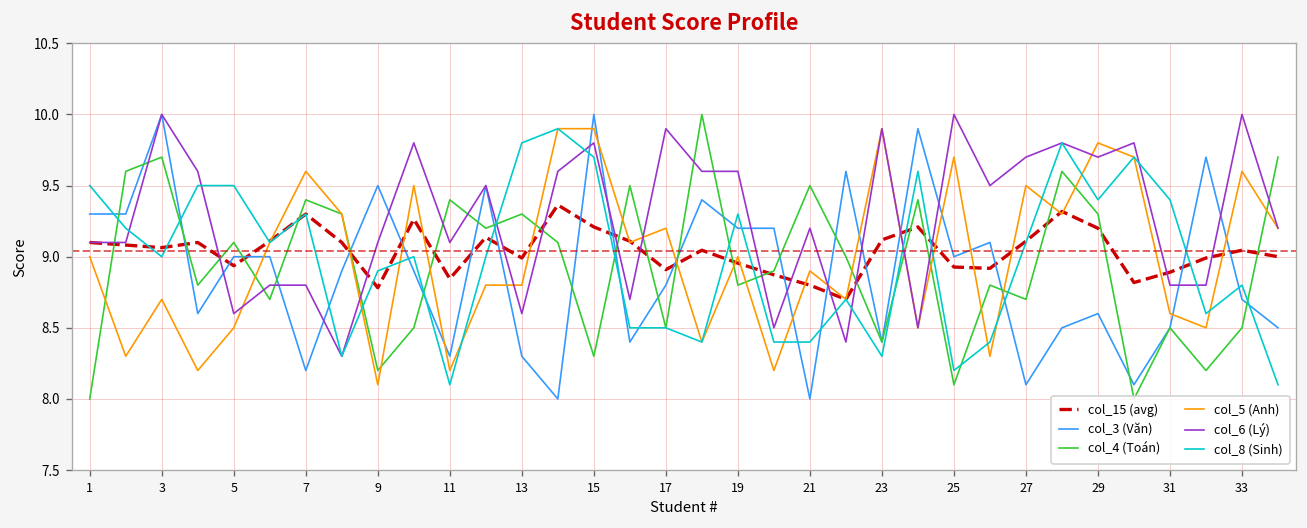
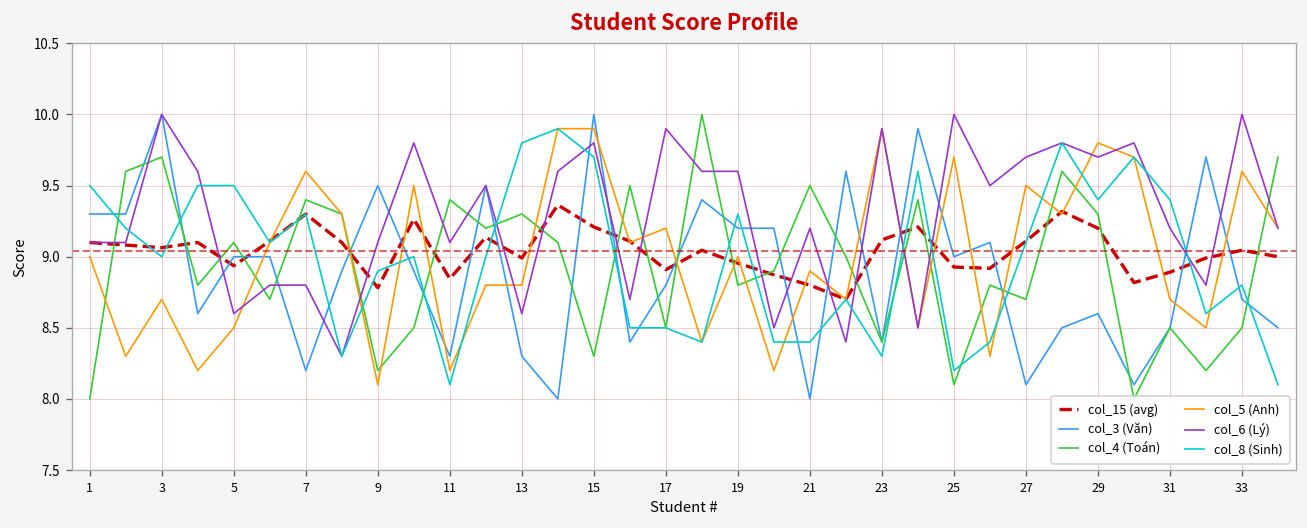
  {
    "col_15 (avg)": {
      "3": 9.06,
      "5": 8.94,
      "9": 8.8,
      "11": 8.85,
      "13": 9.0,
      "15": 9.2,
      "17": 8.9,
      "19": 8.95,
      "21": 8.8,
      "23": 9.1,
      "25": 8.93,
      "29": 9.2,
      "31": 8.9,
      "33": 9.05
    },
    "col_3 (Văn)": {
      "1": 9.3,
      "5": 9.0,
      "7": 8.2,
      "9": 9.5,
      "11": 8.3,
      "13": 8.3,
      "15": 10.0,
      "17": 8.8,
      "19": 9.2,
      "21": 8.0,
      "25": 9.0,
      "27": 8.1,
      "29": 8.6,
      "33": 8.7
    },
    "col_4 (Toán)": {
      "1": 8.0,
      "3": 9.7,
      "5": 9.1,
      "7": 9.4,
      "9": 8.2,
      "11": 9.4,
      "13": 9.3,
      "15": 8.3,
      "19": 8.8,
      "21": 9.5,
      "25": 8.1,
      "27": 8.7,
      "29": 9.3,
      "33": 8.5
    },
    "col_5 (Anh)": {
      "1": 9.0,
      "3": 8.7,
      "5": 8.5,
      "7": 9.6,
      "9": 8.1,
      "11": 8.2,
      "13": 8.8,
      "15": 9.9,
      "17": 9.2,
      "19": 9.0,
      "21": 8.9,
      "25": 9.7,
      "27": 9.5,
      "29": 9.8,
-     "31": 8.6,
+     "31": 8.7,
      "33": 9.6
    },
    "col_6 (Lý)": {
      "5": 8.6,
      "7": 8.8,
      "9": 9.1,
      "11": 9.1,
      "13": 8.6,
      "15": 9.8,
      "17": 9.9,
      "19": 9.6,
      "21": 9.2,
      "25": 10.0,
      "27": 9.7,
      "29": 9.7,
-     "31": 8.8,
+     "31": 9.2,
      "33": 10.0
    },
    "col_8 (Sinh)": {
      "1": 9.5,
      "3": 9.0,
      "5": 9.5,
      "9": 8.9,
      "11": 8.1,
      "13": 9.8,
      "15": 9.7,
      "19": 9.3,
      "21": 8.4,
      "23": 8.3,
      "25": 8.2,
      "29": 9.4,
      "31": 9.4,
      "33": 8.8
    }
  }
